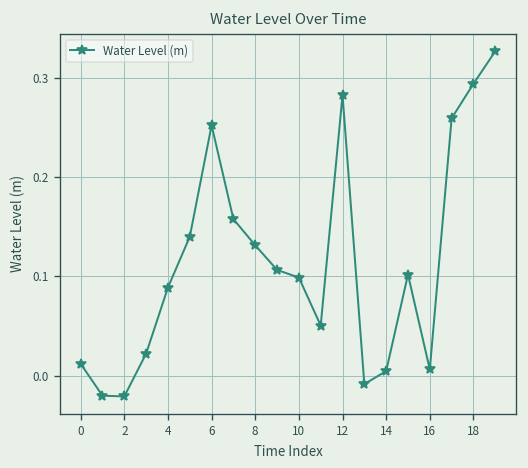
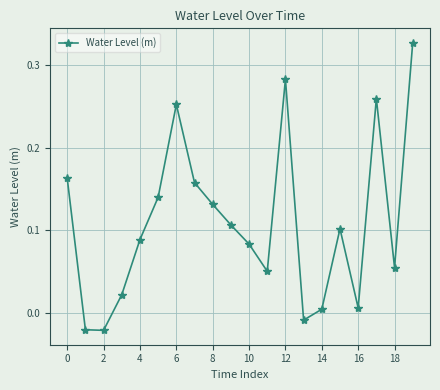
  {
-   "0": 0.01,
+   "0": 0.16,
    "2": -0.02,
    "4": 0.09,
    "6": 0.25,
    "8": 0.13,
-   "10": 0.10,
+   "10": 0.08,
    "12": 0.28,
    "14": 0.00,
    "16": 0.01,
-   "18": 0.29
+   "18": 0.06
  }
